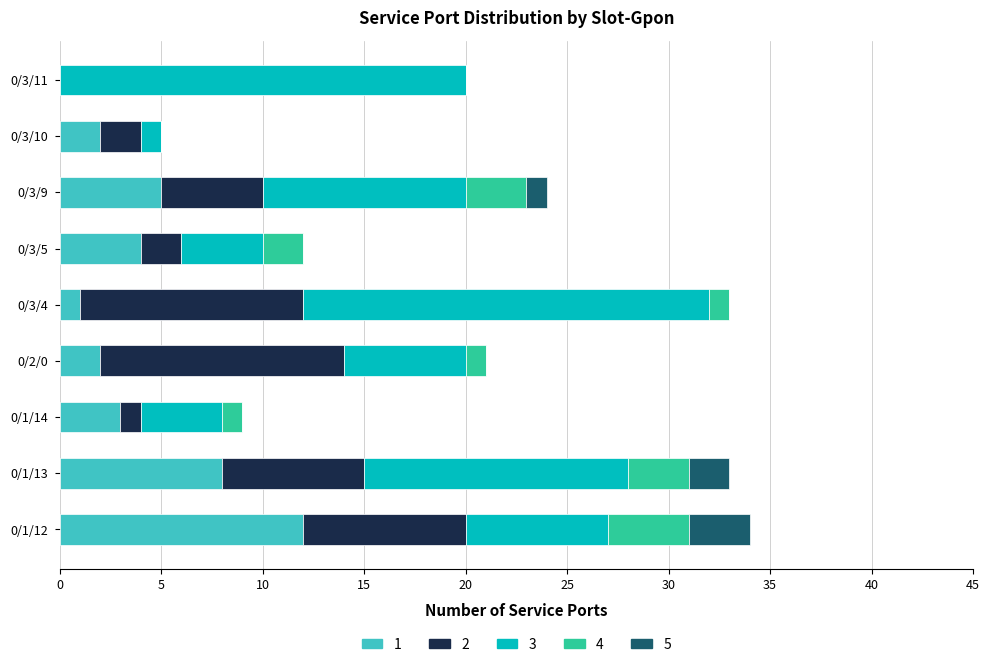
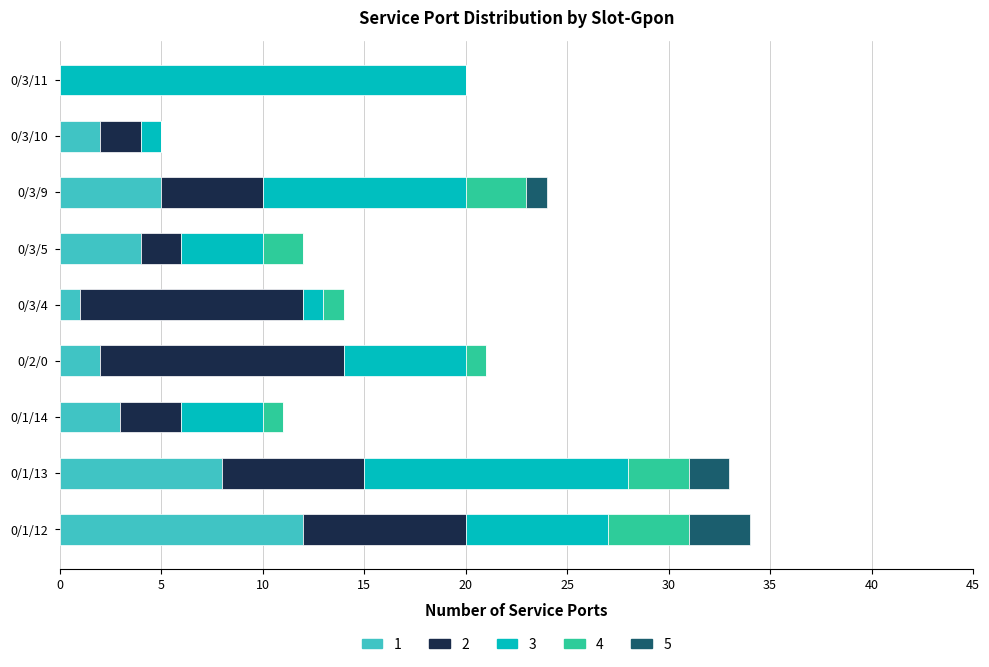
  {
    "2": {
      "0/3/11": 0,
      "0/3/10": 2,
      "0/3/9": 5,
      "0/3/5": 2,
      "0/3/4": 11,
      "0/2/0": 12,
-     "0/1/14": 1,
+     "0/1/14": 3,
      "0/1/13": 7,
      "0/1/12": 8
    },
    "3": {
      "0/3/11": 20,
      "0/3/10": 1,
      "0/3/9": 10,
      "0/3/5": 4,
-     "0/3/4": 20,
+     "0/3/4": 1,
      "0/2/0": 6,
      "0/1/14": 4,
      "0/1/13": 13,
      "0/1/12": 7
    },
    "5": {
      "0/3/11": 0,
      "0/3/10": 0,
      "0/3/9": 1,
      "0/3/5": 0,
      "0/3/4": 0,
      "0/2/0": 0,
      "0/1/14": 0,
      "0/1/13": 2,
      "0/1/12": 3
    }
  }
